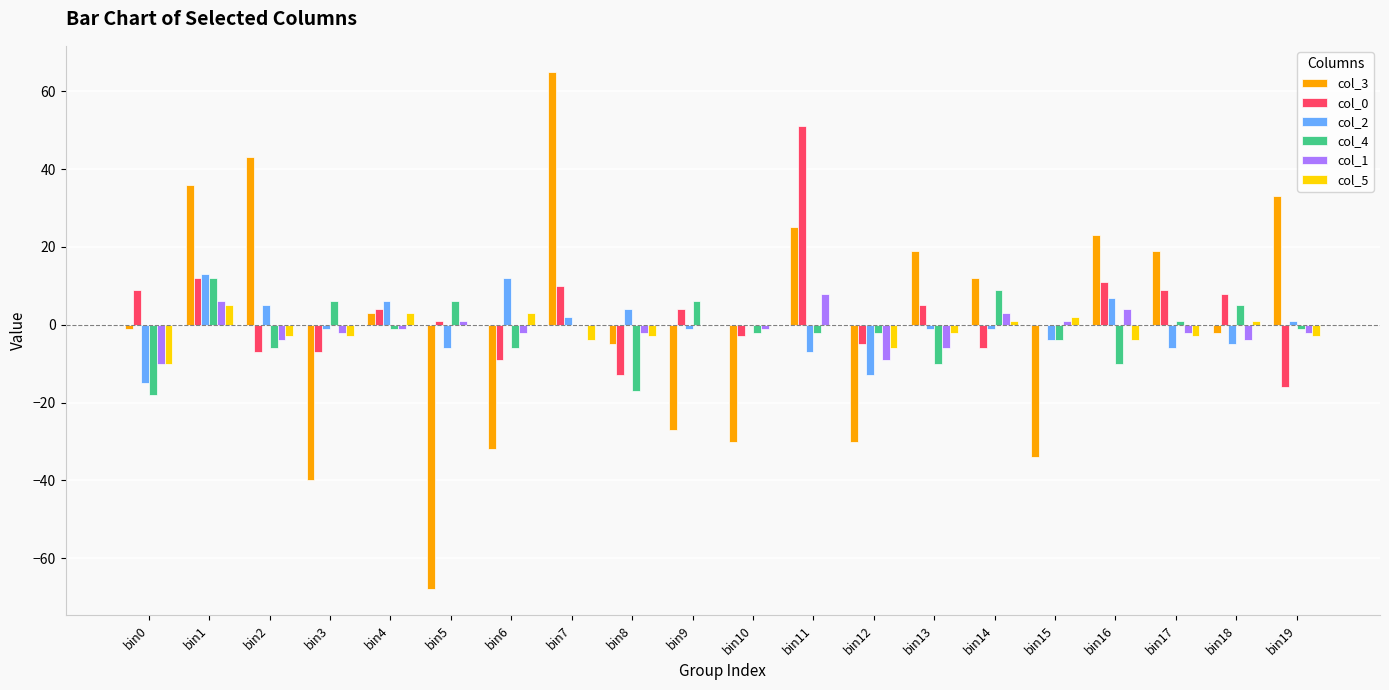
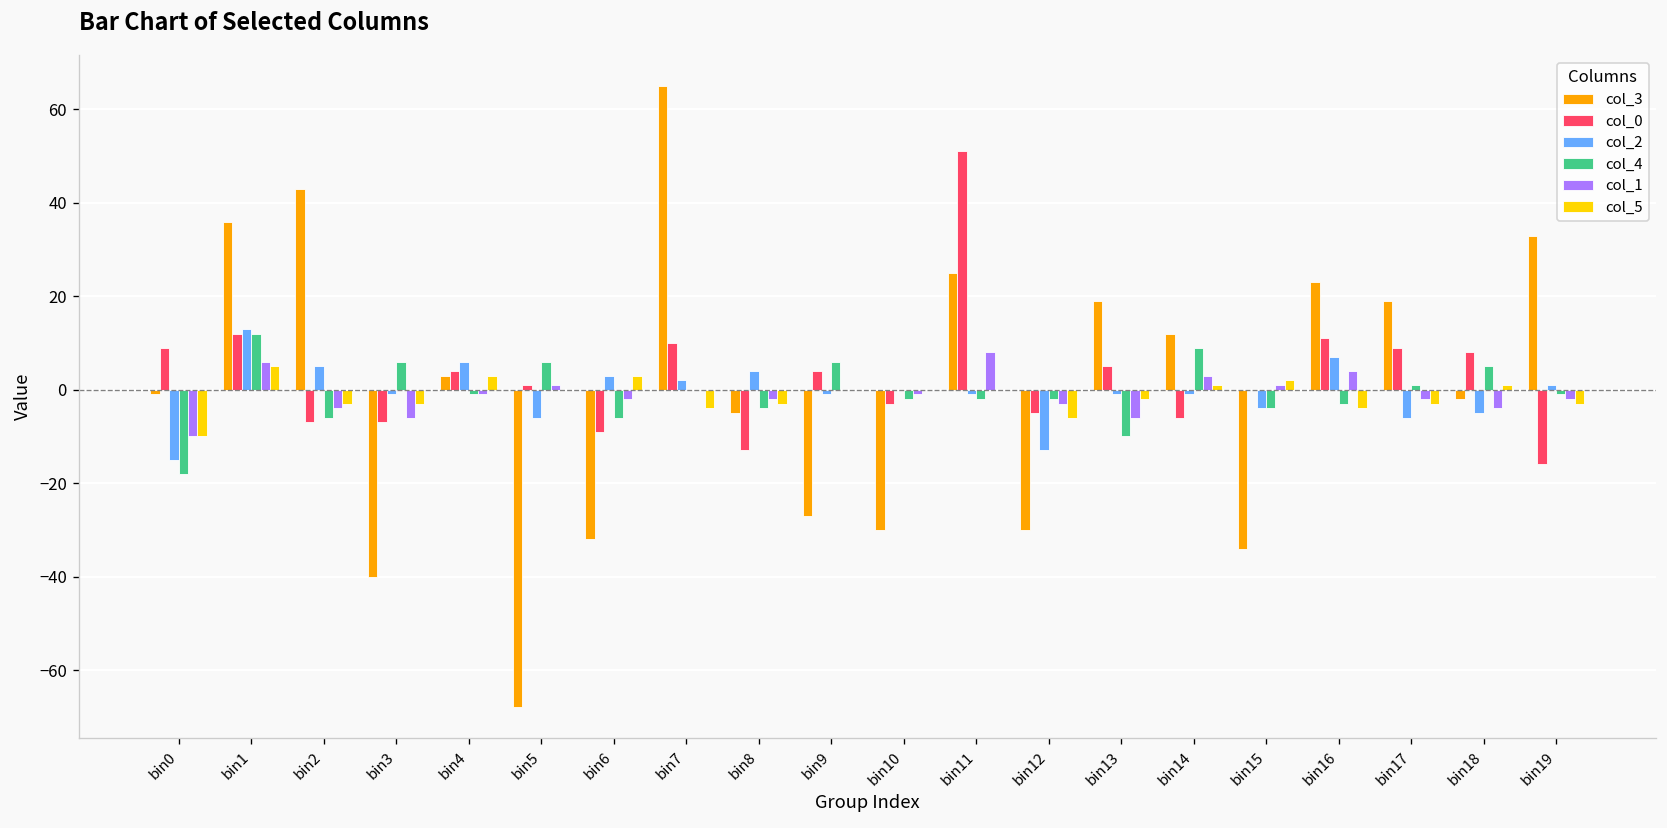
  {
    "col_0": {
      "bin0": 9,
      "bin1": 12,
      "bin2": -7,
      "bin3": -7,
      "bin4": 4,
      "bin5": 1,
      "bin6": -9,
      "bin7": 10,
      "bin8": -13,
      "bin9": 4,
      "bin10": -3,
      "bin11": 51,
      "bin12": -5,
      "bin13": 5,
      "bin14": -6,
      "bin15": 0,
      "bin16": 11,
      "bin17": 9,
      "bin18": 8,
      "bin19": -16
    },
    "col_2": {
      "bin0": -15,
      "bin1": 13,
      "bin2": 5,
      "bin3": -1,
      "bin4": 6,
      "bin5": -6,
-     "bin6": 12,
+     "bin6": 3,
      "bin7": 2,
      "bin8": 4,
      "bin9": -1,
      "bin10": 0,
-     "bin11": -7,
+     "bin11": -1,
      "bin12": -13,
      "bin13": -1,
      "bin14": -1,
      "bin15": -4,
      "bin16": 7,
      "bin17": -6,
      "bin18": -5,
      "bin19": 1
    },
    "col_4": {
      "bin0": -18,
      "bin1": 12,
      "bin2": -6,
      "bin3": 6,
      "bin4": -1,
      "bin5": 6,
      "bin6": -6,
      "bin7": 0,
-     "bin8": -17,
+     "bin8": -4,
      "bin9": 6,
      "bin10": -2,
      "bin11": -2,
      "bin12": -2,
      "bin13": -10,
      "bin14": 9,
      "bin15": -4,
-     "bin16": -10,
+     "bin16": -3,
      "bin17": 1,
      "bin18": 5,
      "bin19": -1
    },
    "col_1": {
      "bin0": -10,
      "bin1": 6,
      "bin2": -4,
-     "bin3": -2,
+     "bin3": -6,
      "bin4": -1,
      "bin5": 1,
      "bin6": -2,
      "bin7": 0,
      "bin8": -2,
      "bin9": 0,
      "bin10": -1,
      "bin11": 8,
-     "bin12": -9,
+     "bin12": -3,
      "bin13": -6,
      "bin14": 3,
      "bin15": 1,
      "bin16": 4,
      "bin17": -2,
      "bin18": -4,
      "bin19": -2
    }
  }
